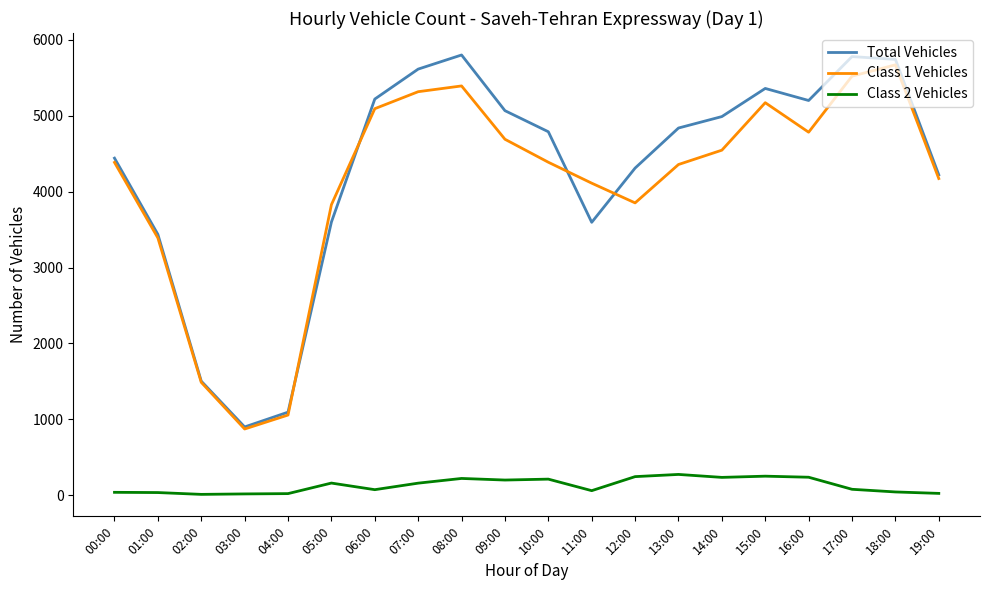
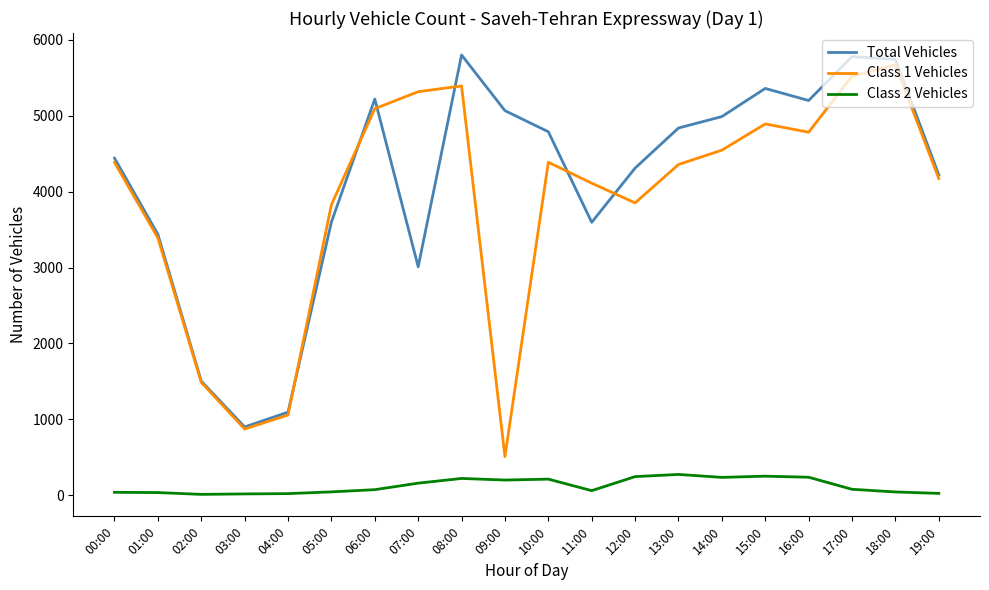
  {
    "Total Vehicles": {
      "00:00": 4400,
      "01:00": 3400,
      "04:00": 1100,
      "05:00": 3600,
      "06:00": 5200,
-     "07:00": 5600,
+     "07:00": 3000,
      "08:00": 5800,
      "09:00": 5100,
      "10:00": 4800,
      "11:00": 3600,
      "12:00": 4300,
      "13:00": 4800,
      "14:00": 5000,
      "15:00": 5400,
      "16:00": 5200,
      "19:00": 4200
    },
    "Class 1 Vehicles": {
      "00:00": 4400,
      "01:00": 3400,
      "04:00": 1100,
      "05:00": 3800,
      "06:00": 5100,
      "07:00": 5300,
      "08:00": 5400,
-     "09:00": 4700,
+     "09:00": 500,
      "10:00": 4400,
      "11:00": 4100,
      "12:00": 3900,
      "13:00": 4400,
      "14:00": 4500,
-     "15:00": 5200,
+     "15:00": 4900,
      "16:00": 4800,
      "19:00": 4200
    },
    "Class 2 Vehicles": {
      "00:00": 0,
      "01:00": 0,
      "02:00": 0,
      "03:00": 0,
      "04:00": 0,
-     "05:00": 200,
+     "05:00": 0,
      "06:00": 100,
      "07:00": 200,
      "08:00": 200,
      "09:00": 200,
      "10:00": 200,
      "11:00": 100,
      "12:00": 200,
      "13:00": 300,
      "14:00": 200,
      "15:00": 200,
      "16:00": 200,
      "17:00": 100,
      "18:00": 0,
      "19:00": 0
    }
  }
